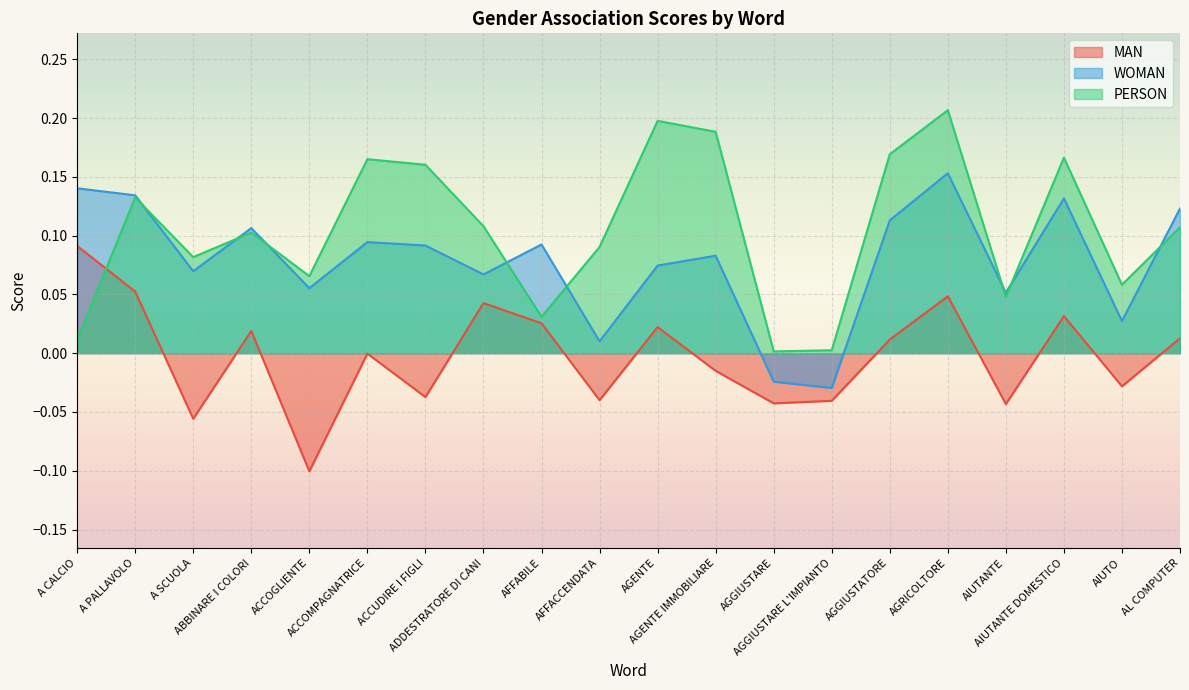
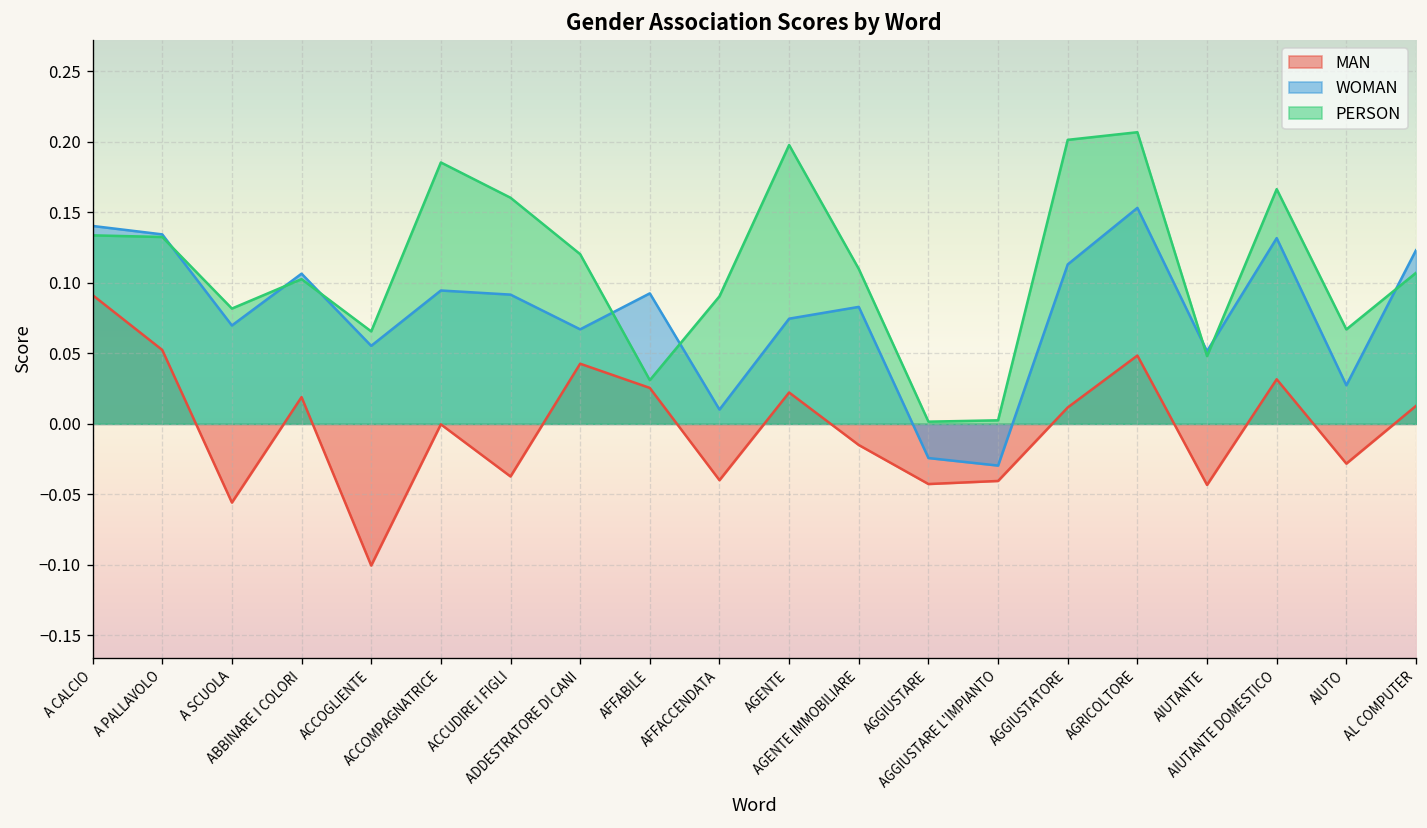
  {
    "PERSON": {
-     "A CALCIO": 0.011,
+     "A CALCIO": 0.134,
      "A SCUOLA": 0.082,
      "ABBINARE I COLORI": 0.103,
      "ACCOGLIENTE": 0.066,
-     "ACCOMPAGNATRICE": 0.165,
+     "ACCOMPAGNATRICE": 0.185,
      "ACCUDIRE I FIGLI": 0.160,
-     "ADDESTRATORE DI CANI": 0.108,
+     "ADDESTRATORE DI CANI": 0.120,
      "AFFABILE": 0.031,
      "AFFACCENDATA": 0.090,
      "AGENTE": 0.198,
-     "AGENTE IMMOBILIARE": 0.188,
+     "AGENTE IMMOBILIARE": 0.110,
      "AGGIUSTARE L'IMPIANTO": 0.002,
-     "AGGIUSTATORE": 0.169,
+     "AGGIUSTATORE": 0.201,
      "AGRICOLTORE": 0.207,
      "AIUTANTE": 0.048,
      "AIUTANTE DOMESTICO": 0.166,
-     "AIUTO": 0.058,
+     "AIUTO": 0.067,
      "AL COMPUTER": 0.107
    }
  }
